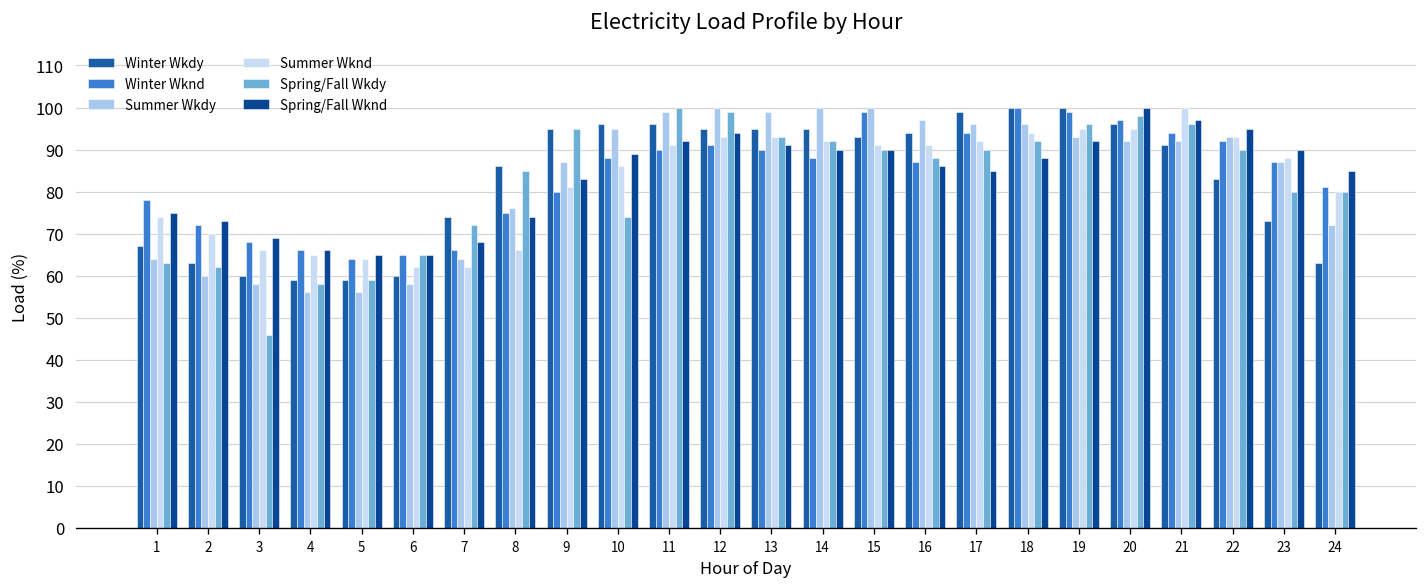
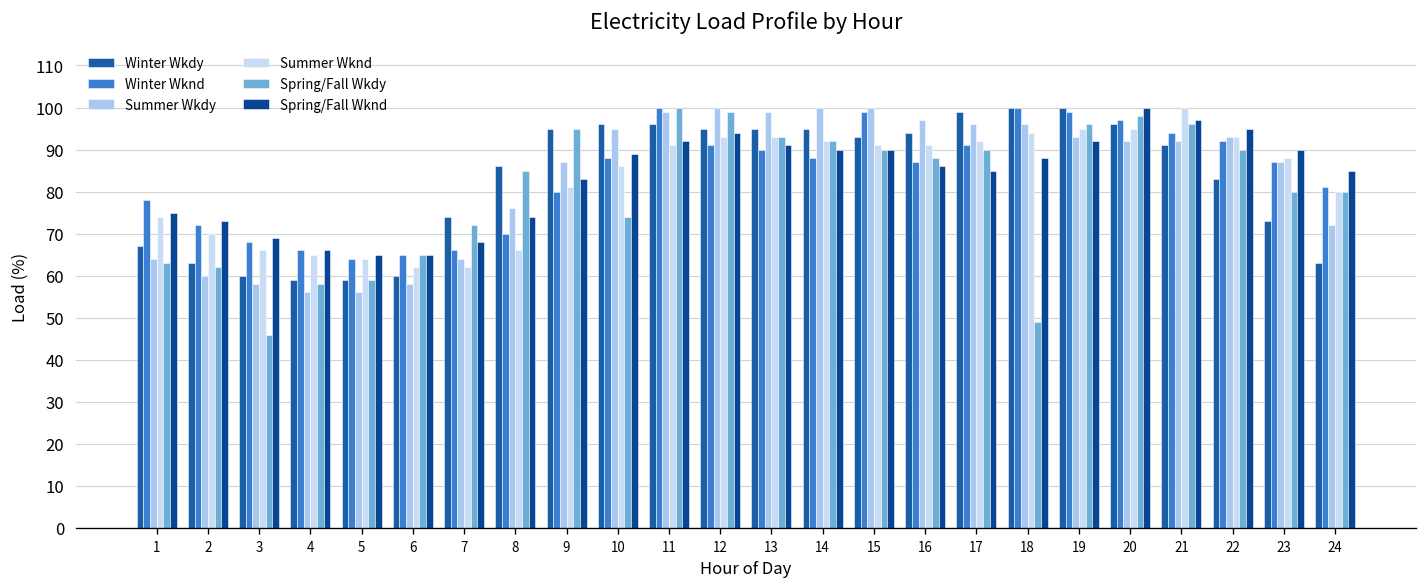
  {
    "Winter Wknd": {
      "1": 78,
      "2": 72,
      "3": 68,
      "4": 66,
      "5": 64,
      "6": 65,
      "7": 66,
-     "8": 75,
+     "8": 70,
      "9": 80,
      "10": 88,
-     "11": 90,
+     "11": 100,
      "12": 91,
      "13": 90,
      "14": 88,
      "15": 99,
      "16": 87,
-     "17": 94,
+     "17": 91,
      "18": 100,
      "19": 99,
      "20": 97,
      "21": 94,
      "22": 92,
      "23": 87,
      "24": 81
    },
    "Spring/Fall Wkdy": {
      "1": 63,
      "2": 62,
      "3": 46,
      "4": 58,
      "5": 59,
      "6": 65,
      "7": 72,
      "8": 85,
      "9": 95,
      "10": 74,
      "11": 100,
      "12": 99,
      "13": 93,
      "14": 92,
      "15": 90,
      "16": 88,
      "17": 90,
-     "18": 92,
+     "18": 49,
      "19": 96,
      "20": 98,
      "21": 96,
      "22": 90,
      "23": 80,
      "24": 80
    }
  }
